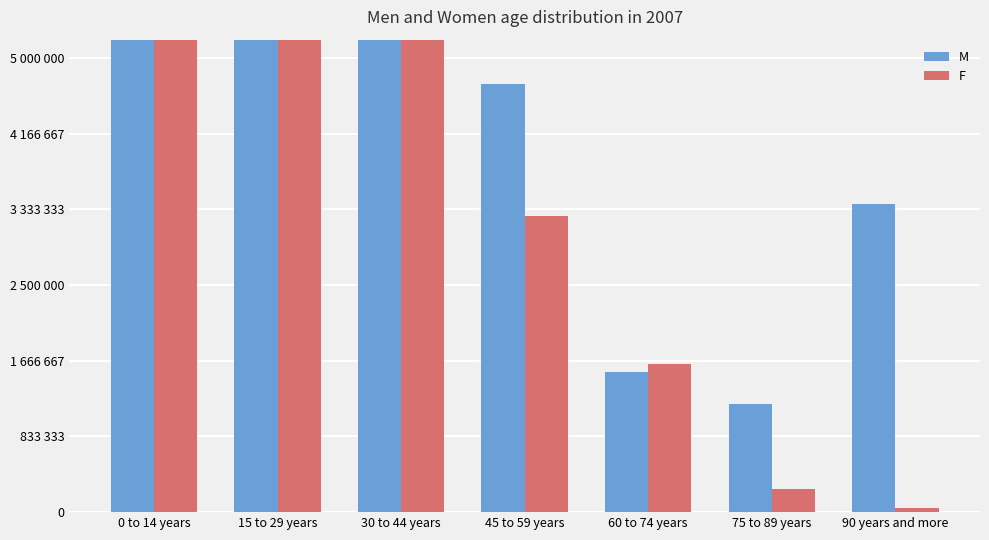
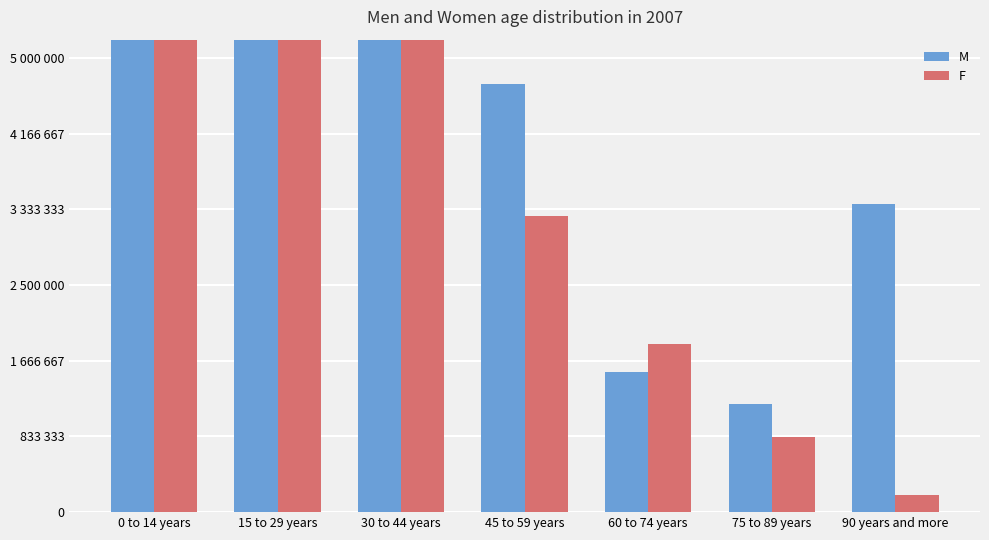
  {
    "M": {
      "45 to 59 years": 4700000,
      "60 to 74 years": 1500000,
      "75 to 89 years": 1200000,
      "90 years and more": 3400000
    },
    "F": {
      "45 to 59 years": 3300000,
-     "60 to 74 years": 1600000,
-     "75 to 89 years": 300000,
-     "90 years and more": 0
+     "60 to 74 years": 1900000,
+     "75 to 89 years": 800000,
+     "90 years and more": 200000
    }
  }
